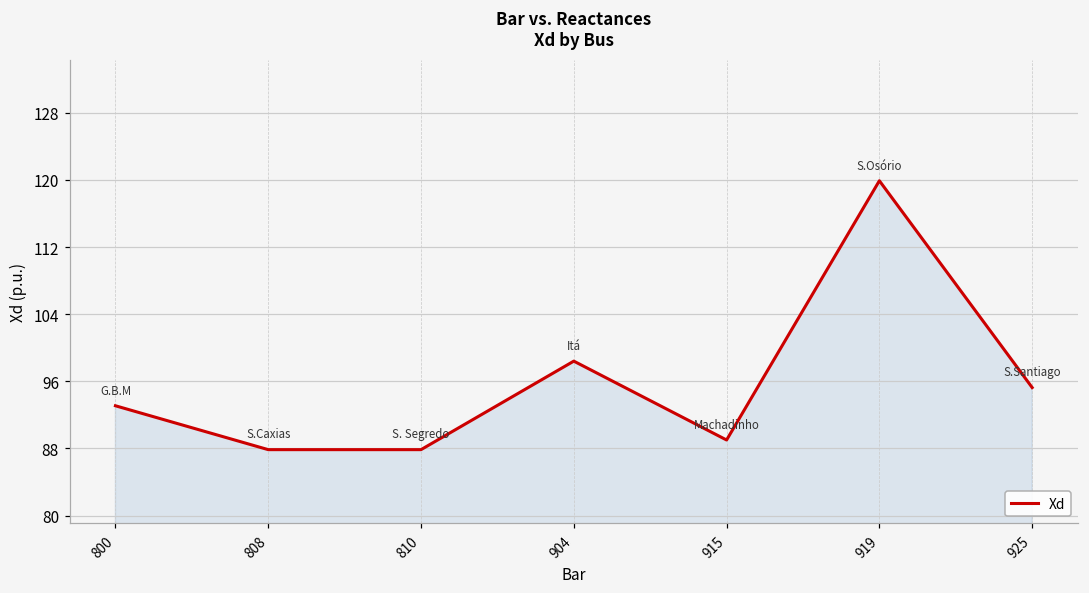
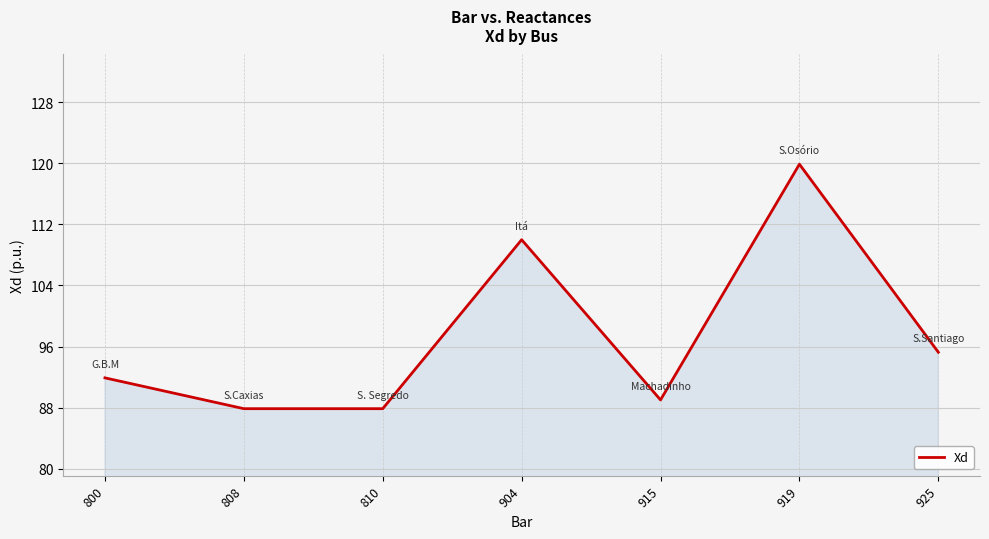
  {
-   "800": 93,
+   "800": 92,
    "808": 88,
    "810": 88,
-   "904": 98,
+   "904": 110,
    "915": 89,
    "919": 120,
    "925": 95
  }
